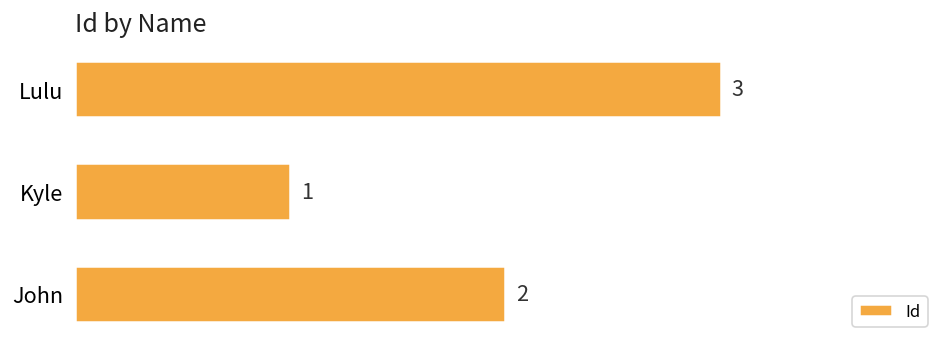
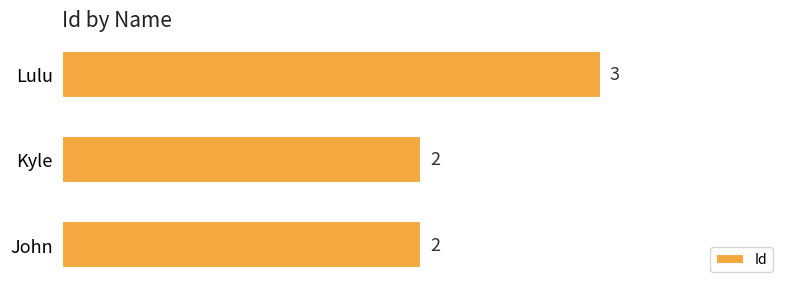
  {
    "Lulu": 3,
-   "Kyle": 1,
+   "Kyle": 2,
    "John": 2
  }
